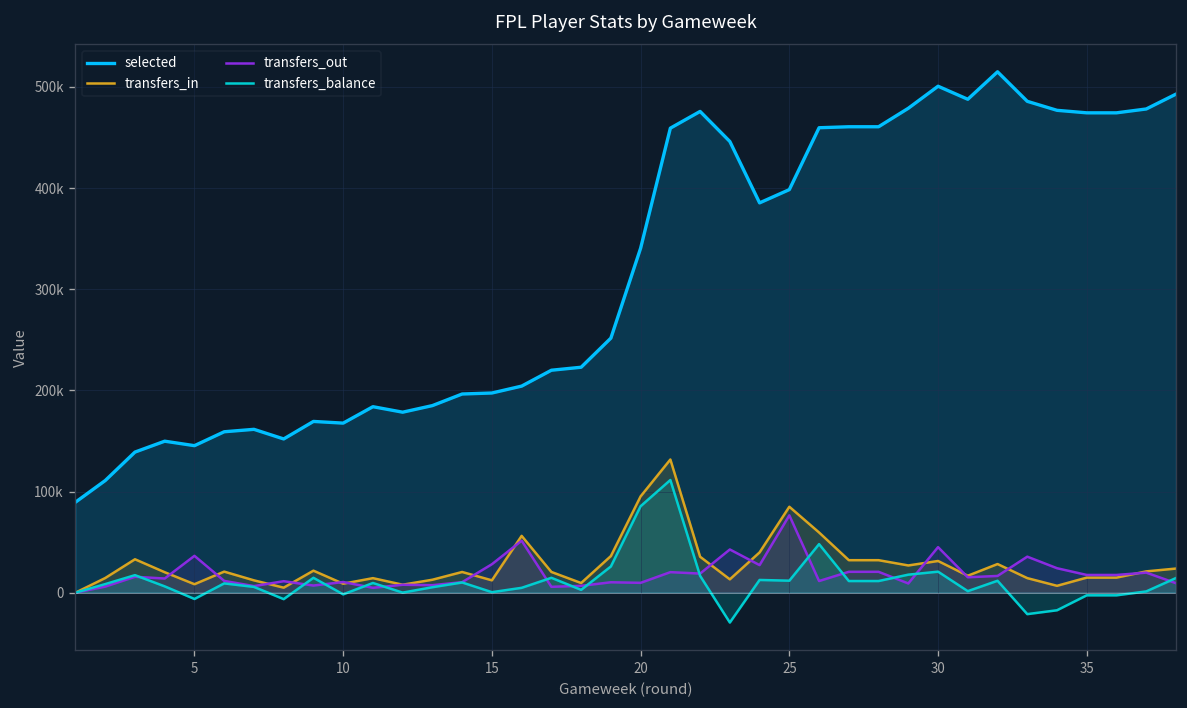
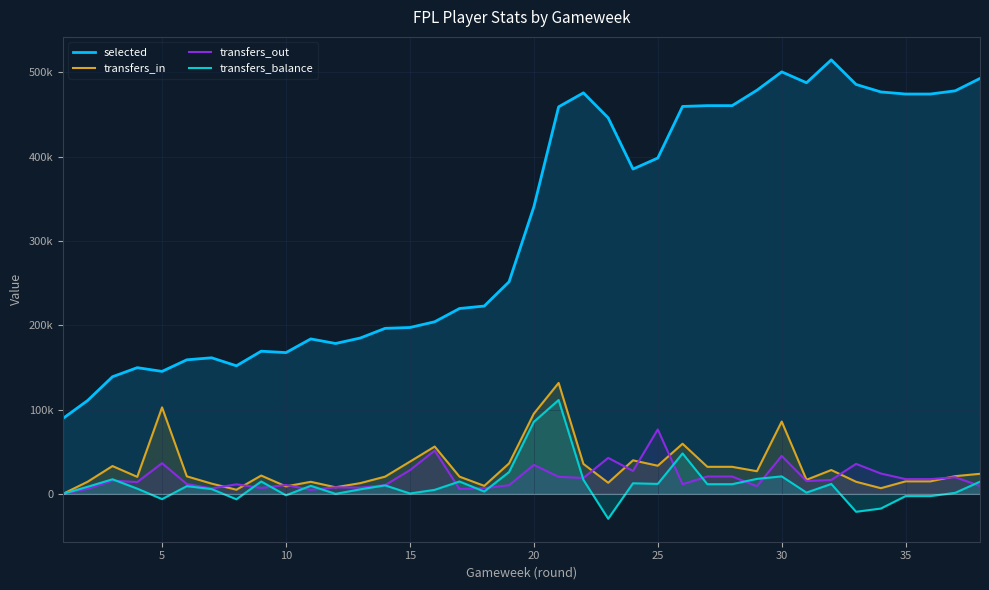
  {
    "transfers_in": {
-     "5": 10000,
-     "15": 10000,
+     "5": 100000,
+     "15": 40000,
      "20": 100000,
-     "25": 80000,
-     "30": 30000
+     "25": 30000,
+     "30": 90000
    },
    "transfers_out": {
      "5": 40000,
      "15": 30000,
-     "20": 10000,
+     "20": 30000,
      "25": 80000,
      "30": 50000
    }
  }
